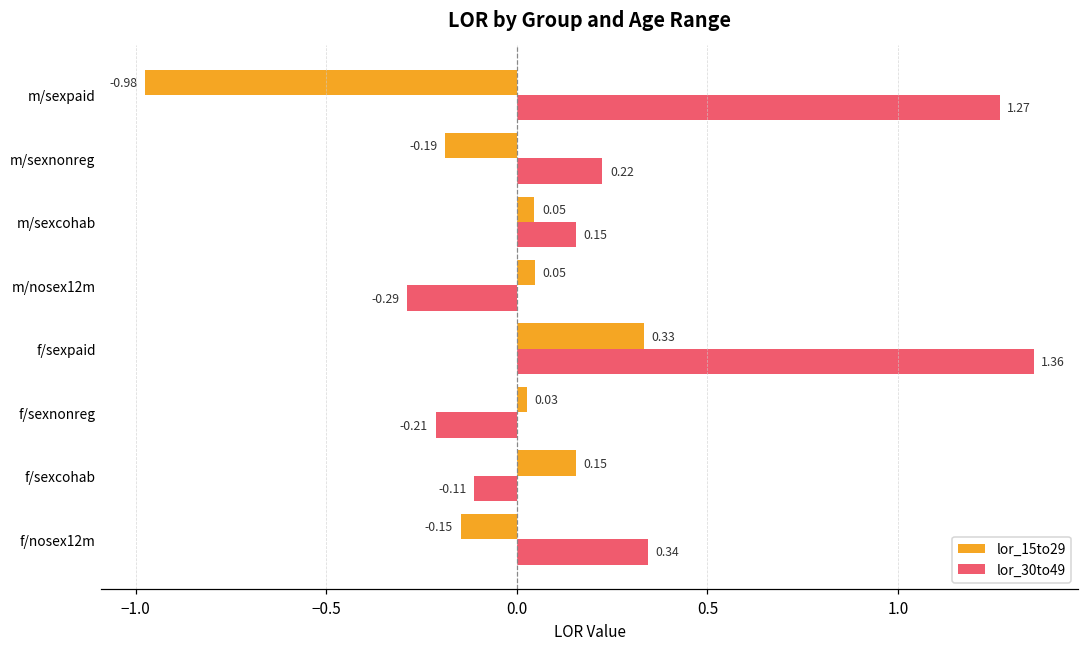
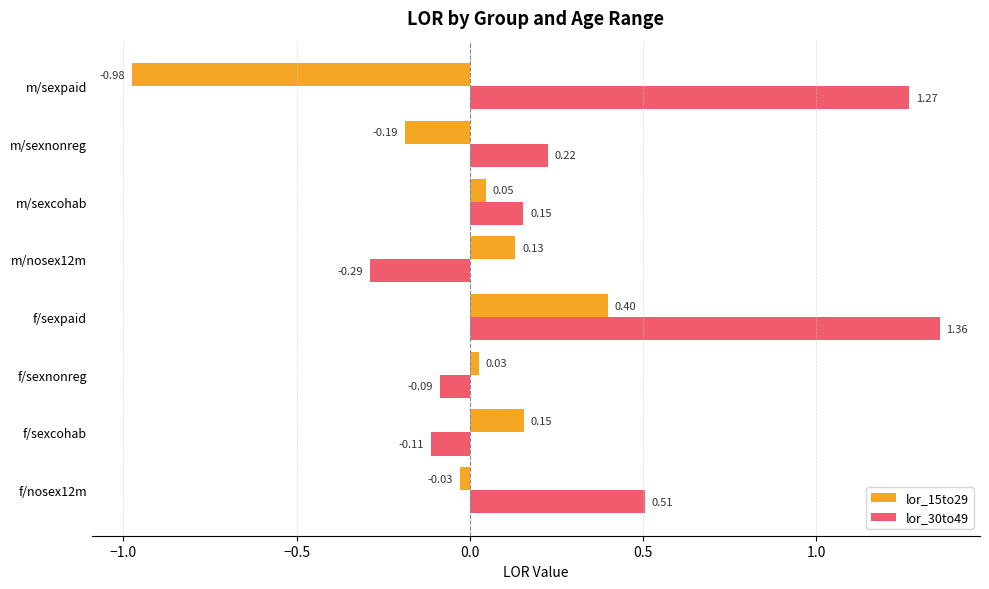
  {
    "lor_15to29": {
      "m/sexpaid": -0.98,
      "m/sexnonreg": -0.19,
      "m/sexcohab": 0.05,
-     "m/nosex12m": 0.05,
-     "f/sexpaid": 0.33,
+     "m/nosex12m": 0.13,
+     "f/sexpaid": 0.40,
      "f/sexnonreg": 0.03,
      "f/sexcohab": 0.15,
-     "f/nosex12m": -0.15
+     "f/nosex12m": -0.03
    },
    "lor_30to49": {
      "m/sexpaid": 1.27,
      "m/sexnonreg": 0.22,
      "m/sexcohab": 0.15,
      "m/nosex12m": -0.29,
      "f/sexpaid": 1.36,
-     "f/sexnonreg": -0.21,
+     "f/sexnonreg": -0.09,
      "f/sexcohab": -0.11,
-     "f/nosex12m": 0.34
+     "f/nosex12m": 0.51
    }
  }
